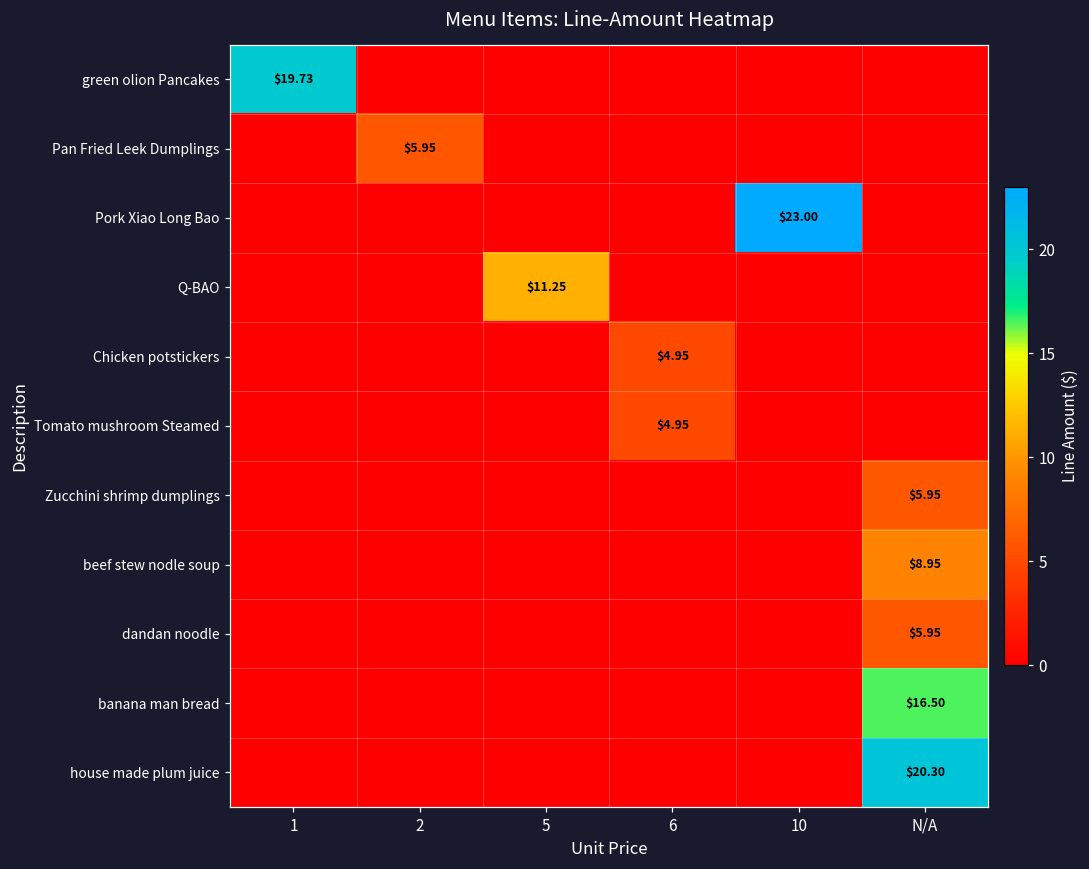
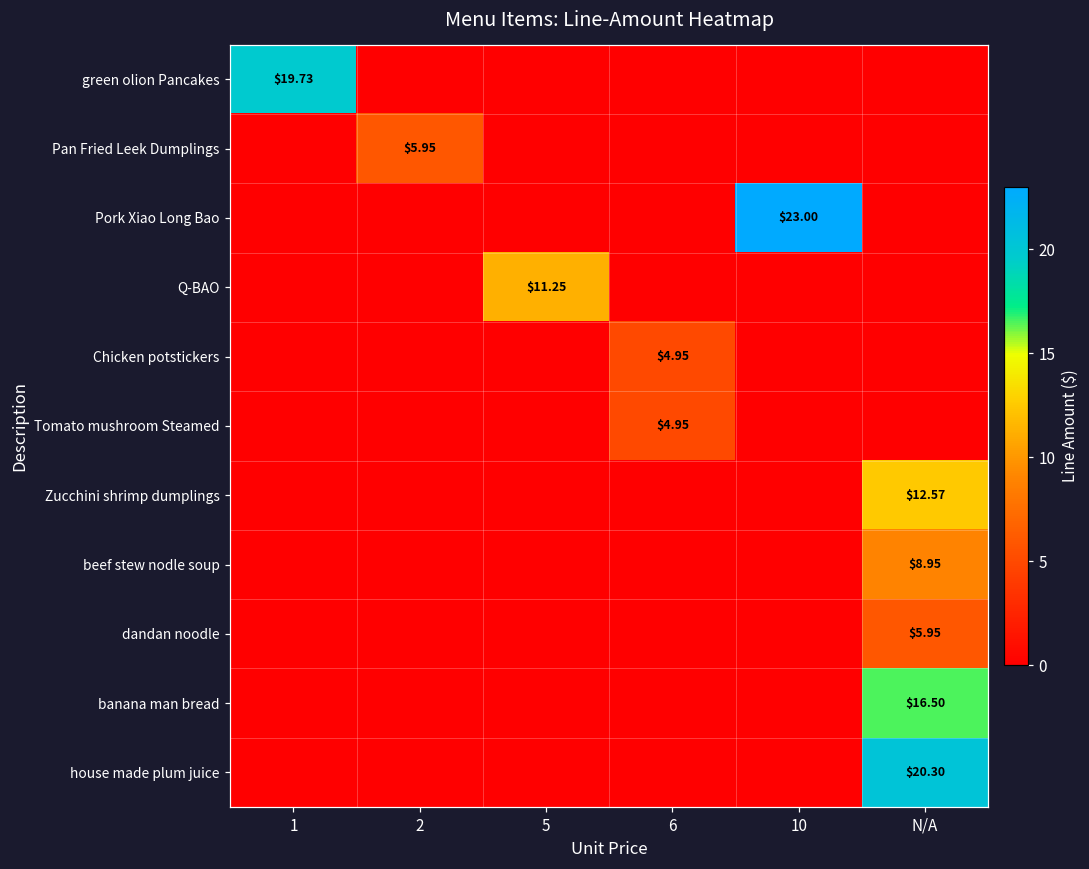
  {
    "green olion Pancakes": {
      "1": "$19.73"
    },
    "Pan Fried Leek Dumplings": {
      "2": "$5.95"
    },
    "Pork Xiao Long Bao": {
      "10": "$23.00"
    },
    "Q-BAO": {
      "5": "$11.25"
    },
    "Chicken potstickers": {
      "6": "$4.95"
    },
    "Tomato mushroom Steamed": {
      "6": "$4.95"
    },
    "Zucchini shrimp dumplings": {
-     "N/A": "$5.95"
+     "N/A": "$12.57"
    },
    "beef stew nodle soup": {
      "N/A": "$8.95"
    },
    "dandan noodle": {
      "N/A": "$5.95"
    },
    "banana man bread": {
      "N/A": "$16.50"
    },
    "house made plum juice": {
      "N/A": "$20.30"
    }
  }
